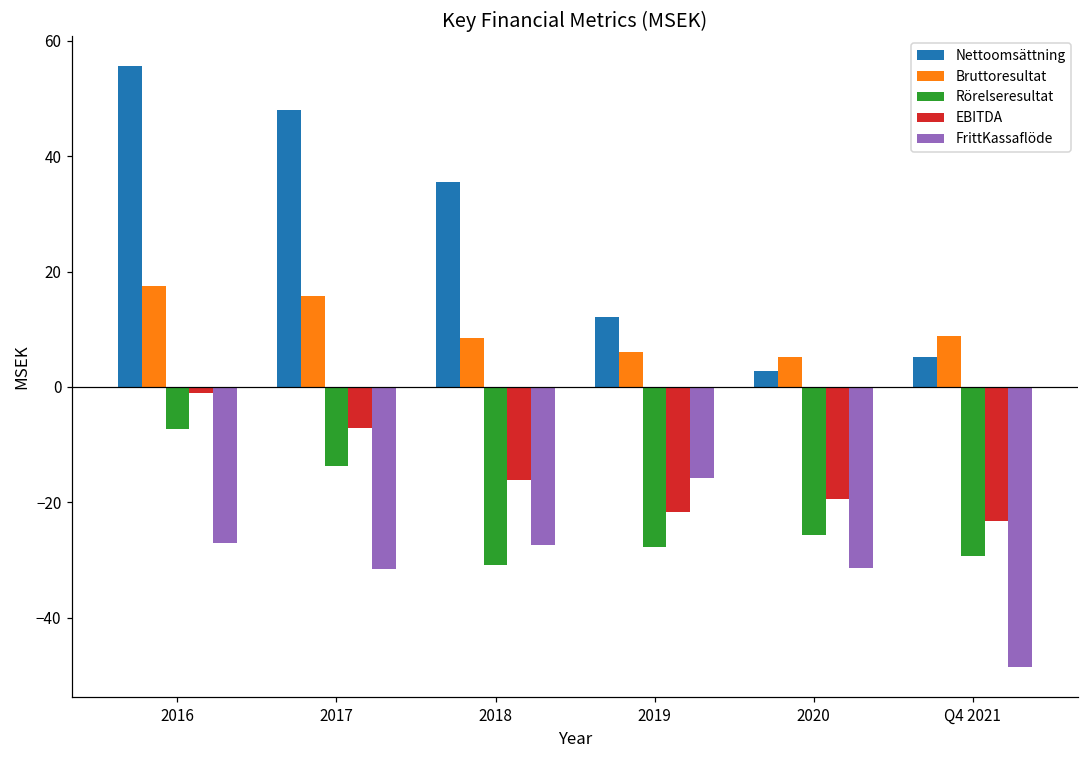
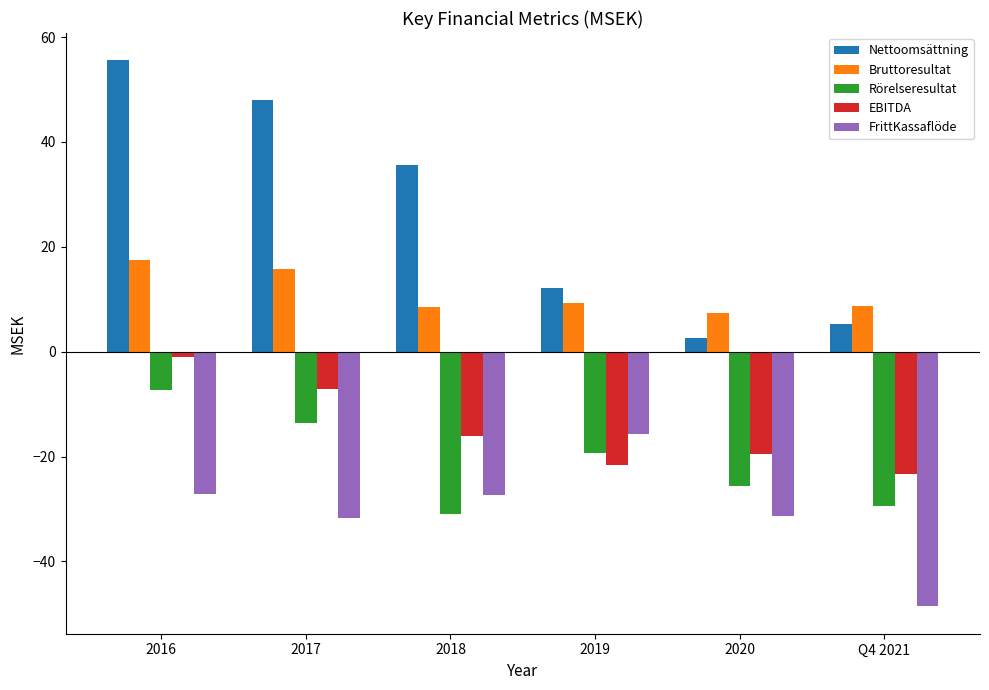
  {
    "Nettoomsättning": {
      "2016": 56,
      "2017": 48,
      "2018": 36,
      "2019": 12,
      "2020": 3,
      "Q4 2021": 5
    },
    "Bruttoresultat": {
      "2016": 17,
      "2017": 16,
      "2018": 9,
-     "2019": 6,
-     "2020": 5,
+     "2019": 9,
+     "2020": 7,
      "Q4 2021": 9
    },
    "Rörelseresultat": {
      "2016": -7,
      "2017": -14,
      "2018": -31,
-     "2019": -28,
+     "2019": -19,
      "2020": -26,
      "Q4 2021": -29
    },
    "EBITDA": {
      "2016": -1,
      "2017": -7,
      "2018": -16,
      "2019": -22,
      "2020": -20,
      "Q4 2021": -23
    },
    "FrittKassaflöde": {
      "2016": -27,
      "2017": -32,
      "2018": -27,
      "2019": -16,
      "2020": -31,
      "Q4 2021": -49
    }
  }
